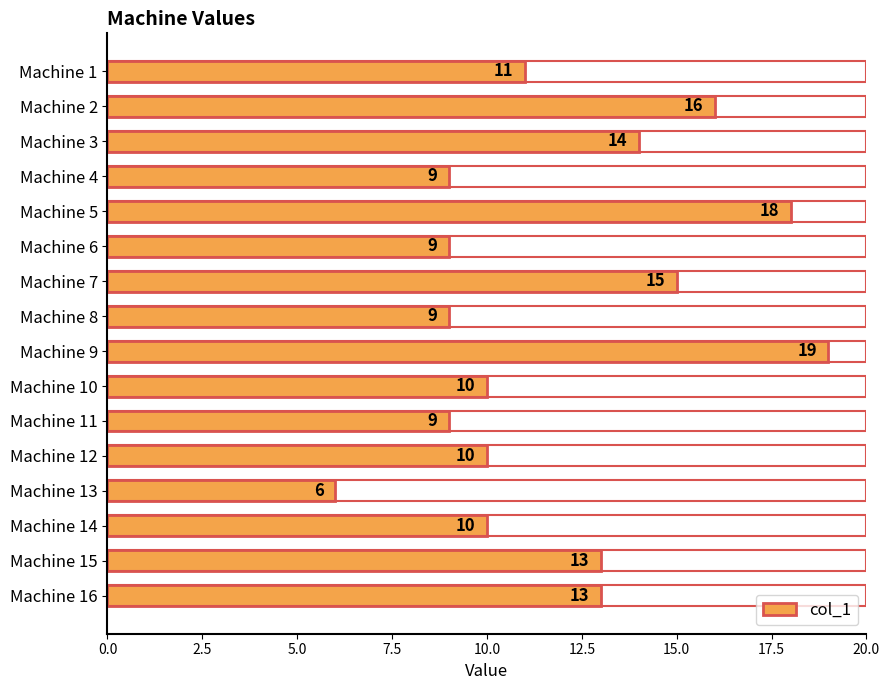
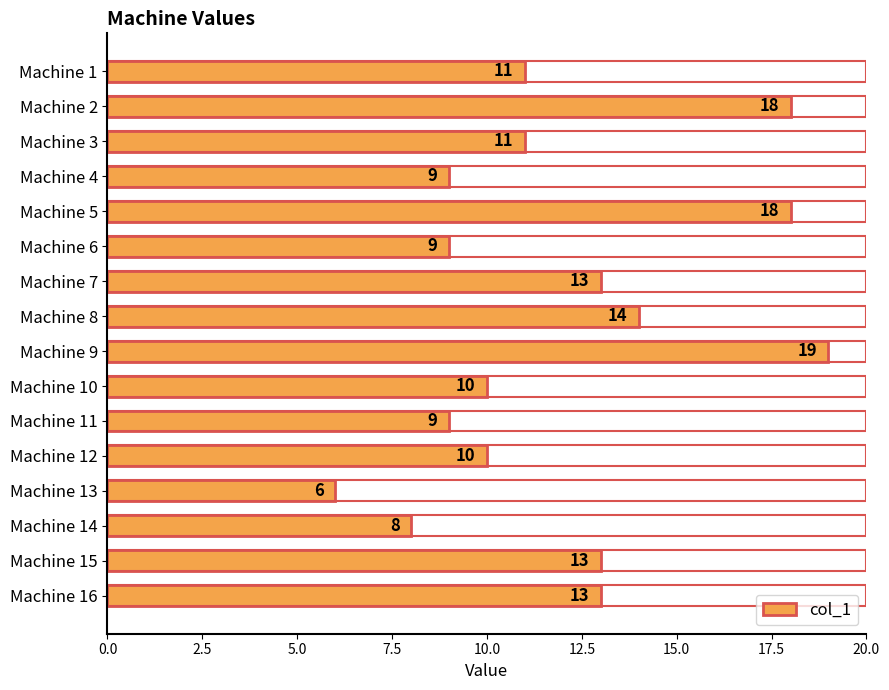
  {
    "Machine 1": 11,
-   "Machine 2": 16,
-   "Machine 3": 14,
+   "Machine 2": 18,
+   "Machine 3": 11,
    "Machine 4": 9,
    "Machine 5": 18,
    "Machine 6": 9,
-   "Machine 7": 15,
-   "Machine 8": 9,
+   "Machine 7": 13,
+   "Machine 8": 14,
    "Machine 9": 19,
    "Machine 10": 10,
    "Machine 11": 9,
    "Machine 12": 10,
    "Machine 13": 6,
-   "Machine 14": 10,
+   "Machine 14": 8,
    "Machine 15": 13,
    "Machine 16": 13
  }
